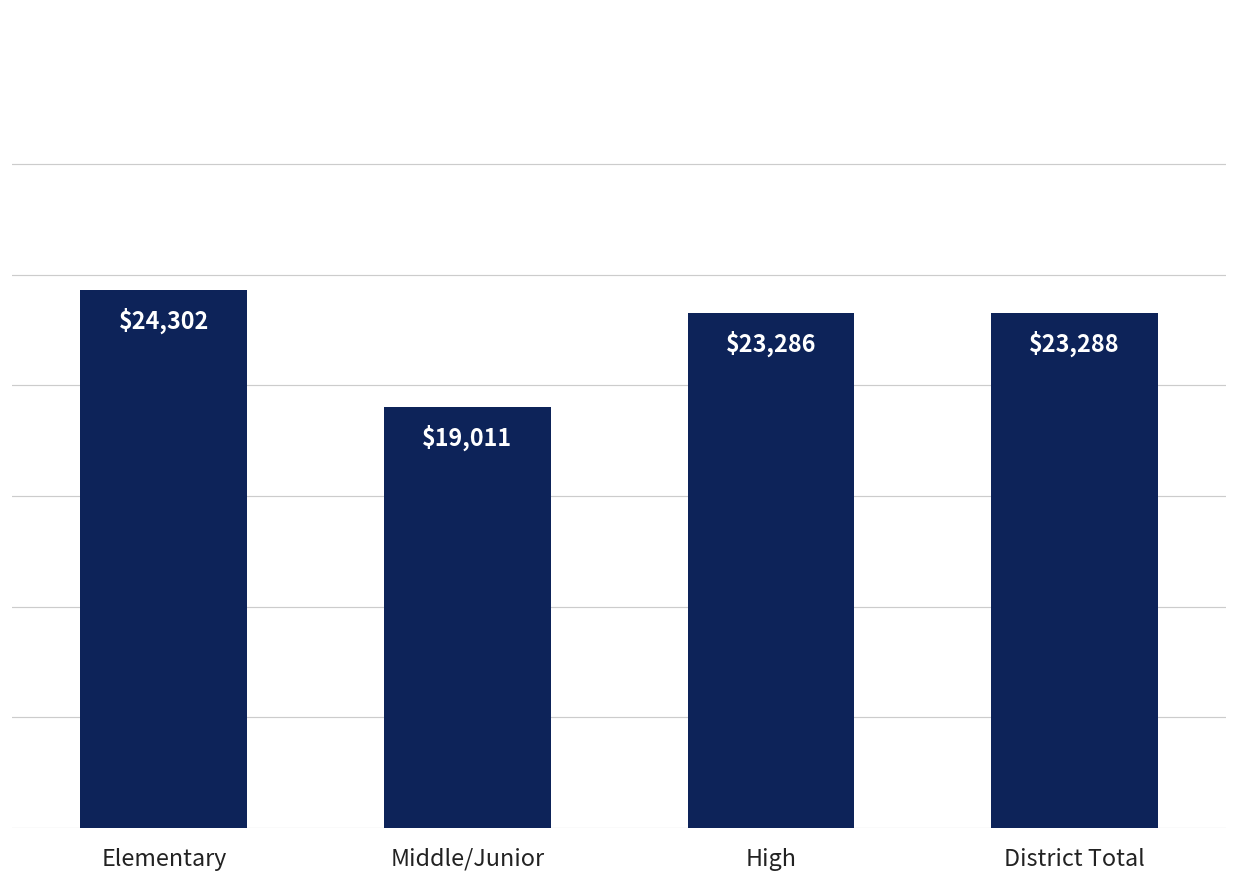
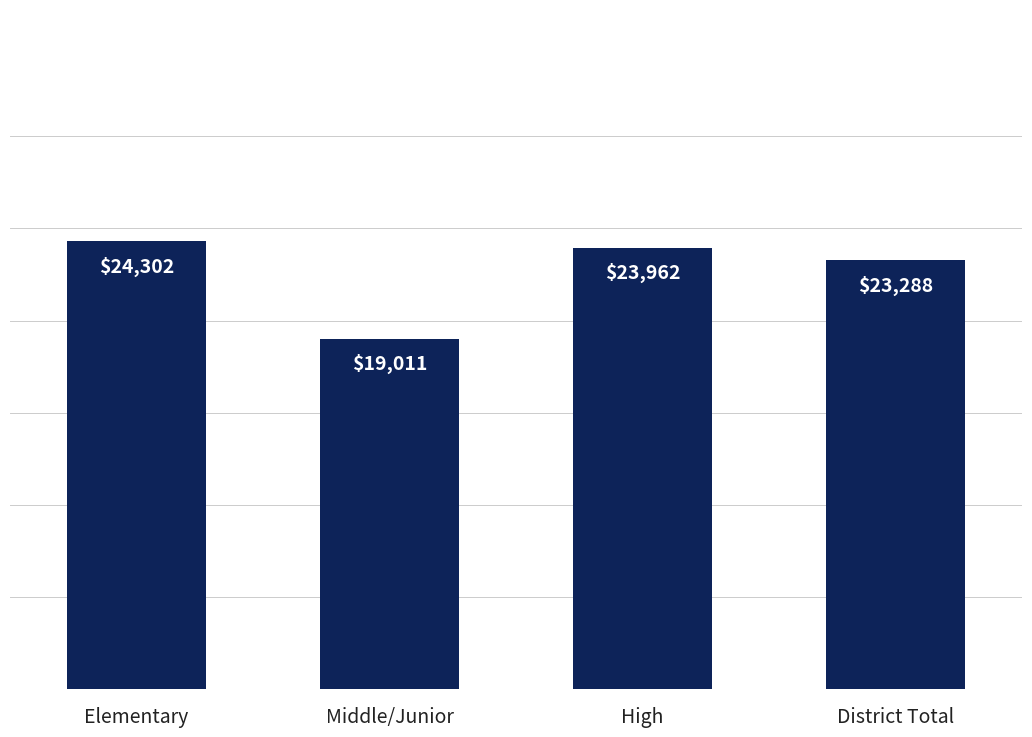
  {
    "Elementary": "$24,302",
    "Middle/Junior": "$19,011",
-   "High": "$23,286",
+   "High": "$23,962",
    "District Total": "$23,288"
  }
